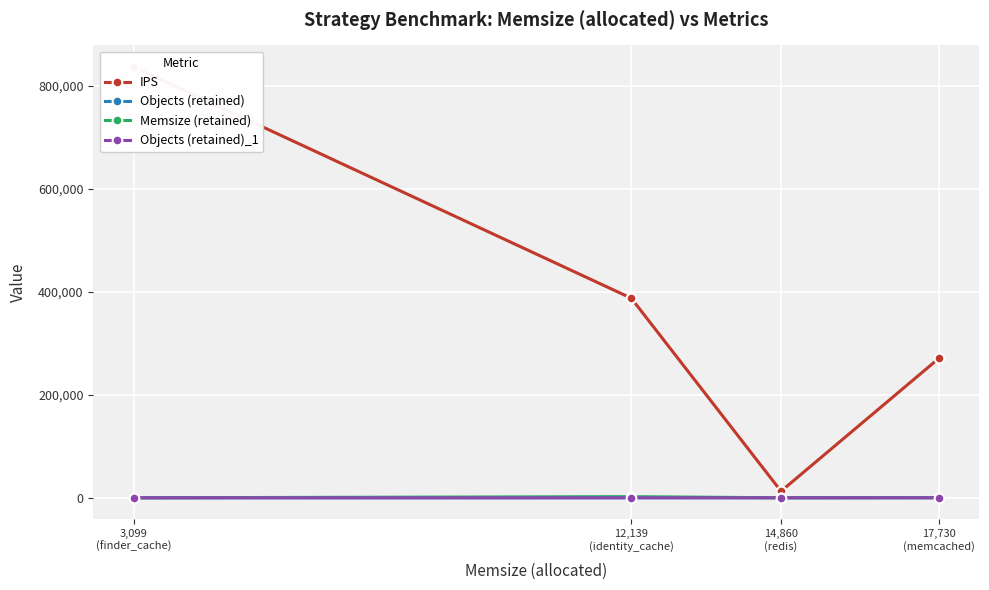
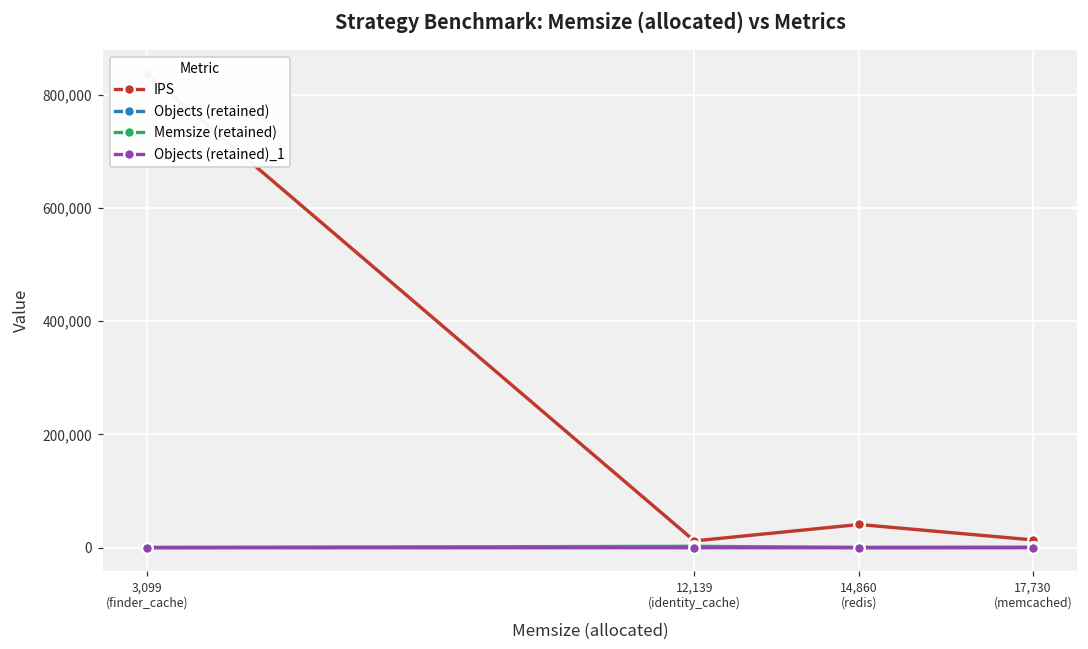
  {
    "IPS": {
-     "12,139 (identity_cache)": "390,000",
-     "14,860 (redis)": "10,000",
-     "17,730 (memcached)": "270,000"
+     "12,139 (identity_cache)": "10,000",
+     "14,860 (redis)": "40,000",
+     "17,730 (memcached)": "10,000"
    }
  }
